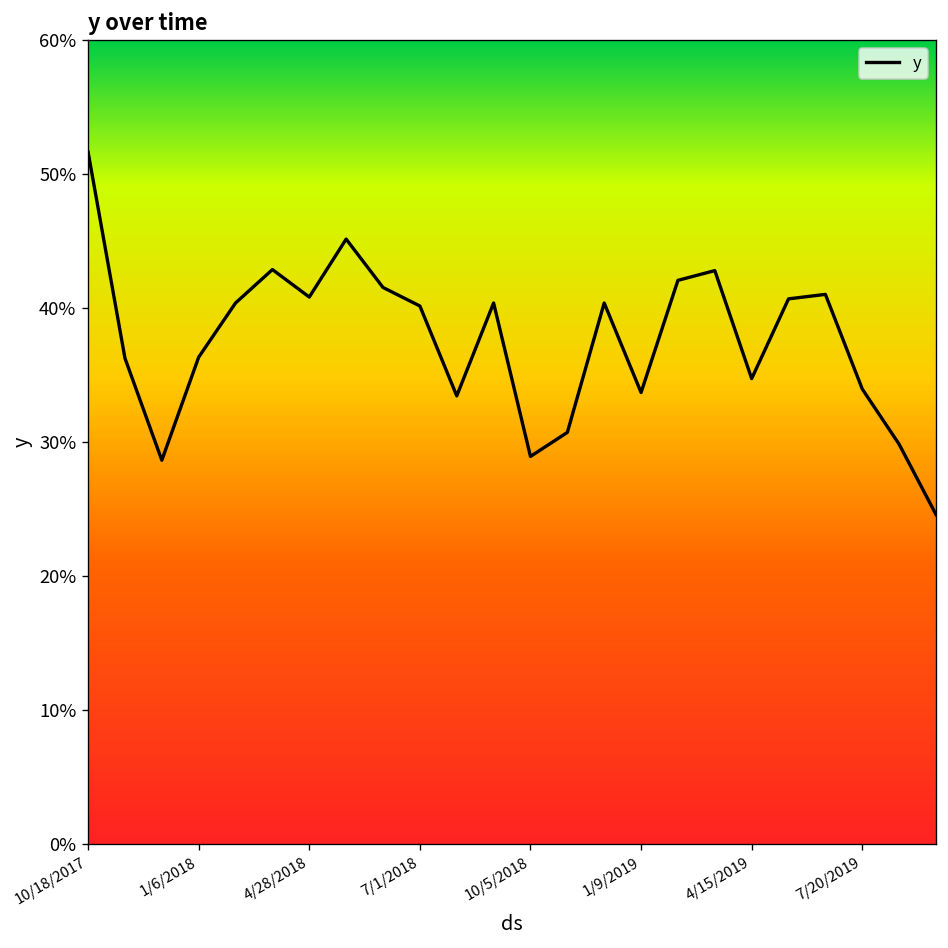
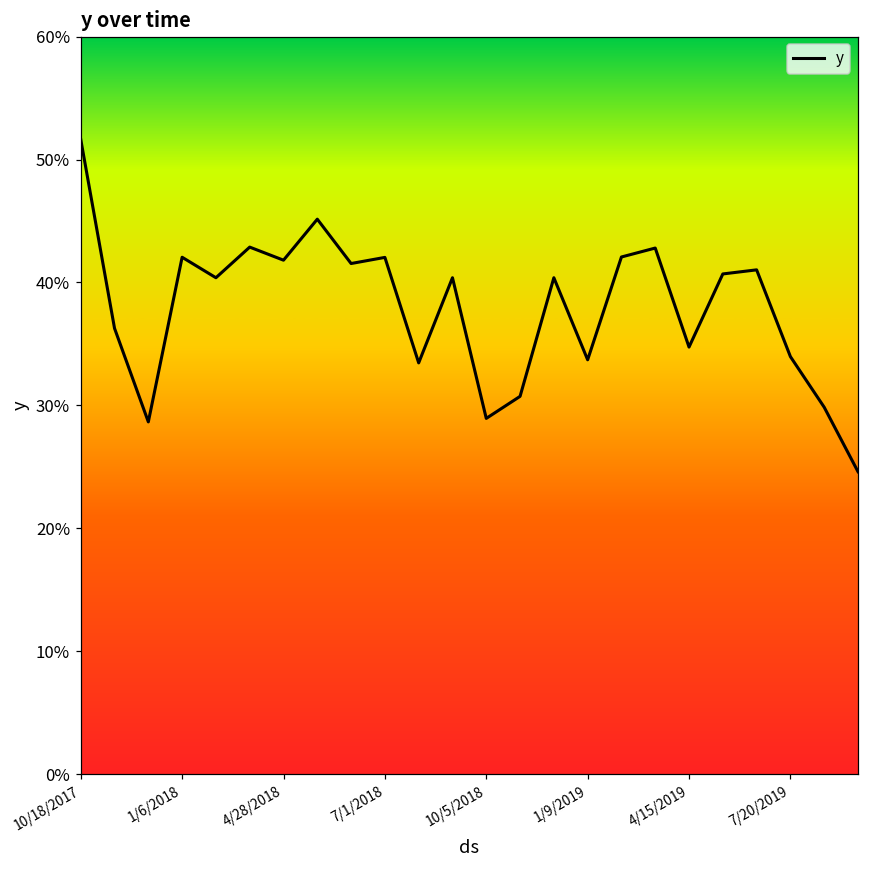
  {
    "10/18/2017": "51.6%",
-   "1/6/2018": "36.3%",
-   "4/28/2018": "40.8%",
-   "7/1/2018": "40.2%",
+   "1/6/2018": "42.1%",
+   "4/28/2018": "41.8%",
+   "7/1/2018": "42.0%",
    "10/5/2018": "28.9%",
    "1/9/2019": "33.7%",
    "4/15/2019": "34.7%",
    "7/20/2019": "34.0%"
  }
